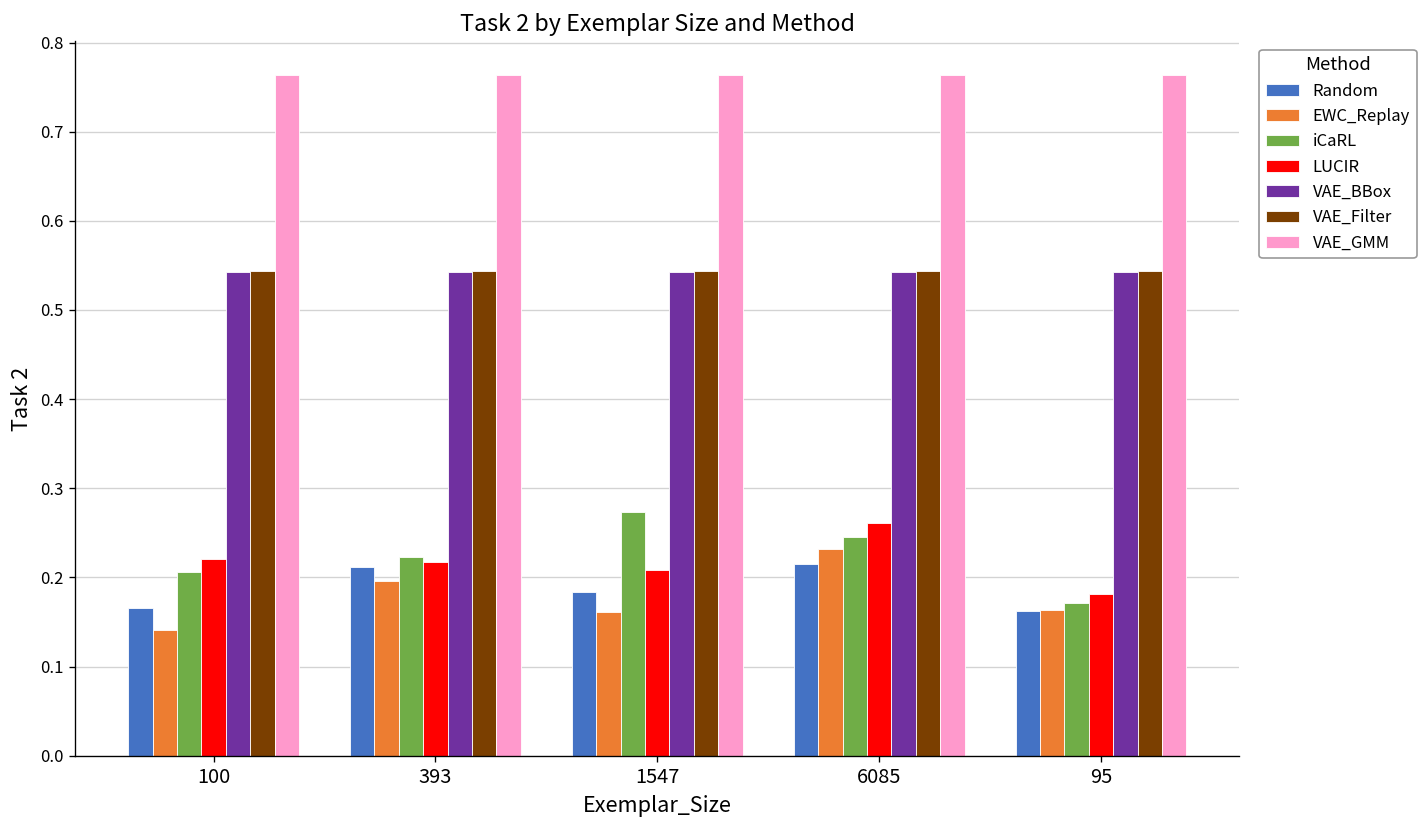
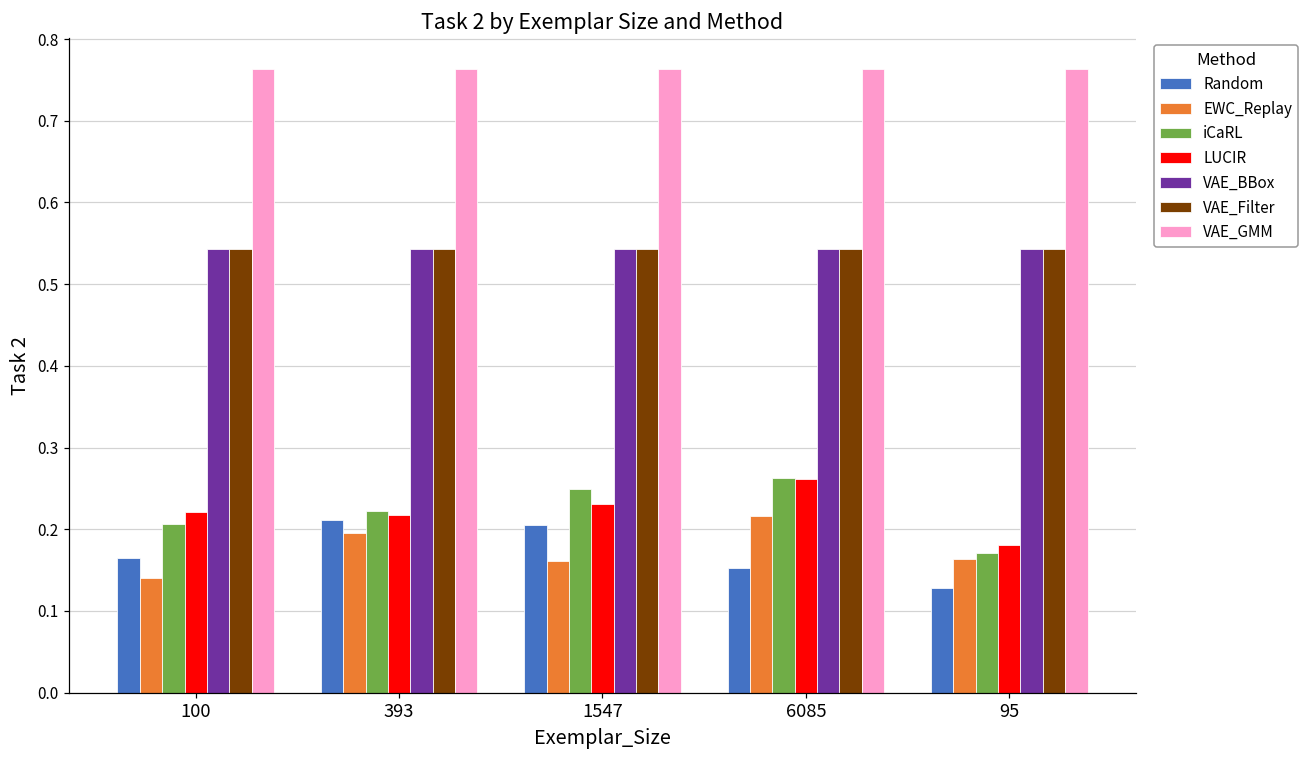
  {
    "Random": {
      "100": 0.17,
      "393": 0.21,
-     "1547": 0.18,
-     "6085": 0.21,
-     "95": 0.16
+     "1547": 0.21,
+     "6085": 0.15,
+     "95": 0.13
    },
    "EWC_Replay": {
      "100": 0.14,
      "393": 0.20,
      "1547": 0.16,
-     "6085": 0.23,
+     "6085": 0.22,
      "95": 0.16
    },
    "iCaRL": {
      "100": 0.21,
      "393": 0.22,
-     "1547": 0.27,
-     "6085": 0.25,
+     "1547": 0.25,
+     "6085": 0.26,
      "95": 0.17
    },
    "LUCIR": {
      "100": 0.22,
      "393": 0.22,
-     "1547": 0.21,
+     "1547": 0.23,
      "6085": 0.26,
      "95": 0.18
    },
    "VAE_BBox": {
      "100": 0.54,
      "393": 0.54,
      "1547": 0.54,
      "6085": 0.54,
      "95": 0.54
    },
    "VAE_Filter": {
      "100": 0.54,
      "393": 0.54,
      "1547": 0.54,
      "6085": 0.54,
      "95": 0.54
    },
    "VAE_GMM": {
      "100": 0.76,
      "393": 0.76,
      "1547": 0.76,
      "6085": 0.76,
      "95": 0.76
    }
  }
